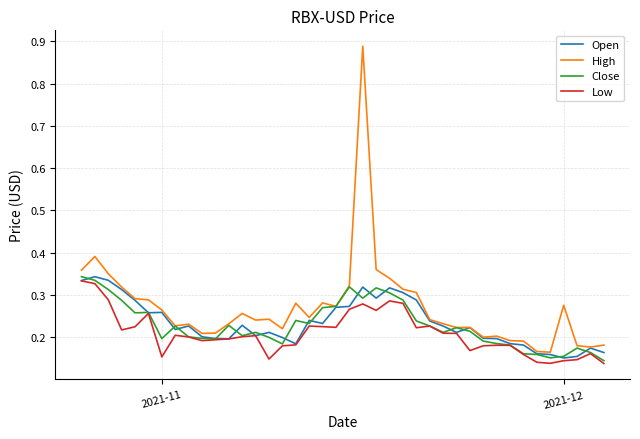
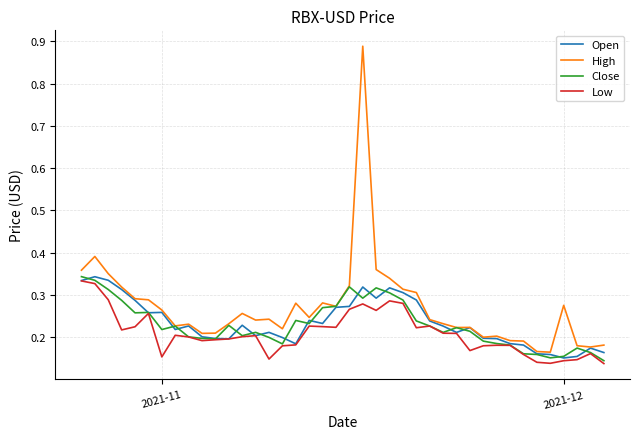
  {
    "High": {
      "2021-12": 0.28
    },
    "Close": {
-     "2021-11": 0.20
+     "2021-11": 0.22
    },
    "Low": {
      "2021-11": 0.15,
      "2021-12": 0.14
    }
  }
